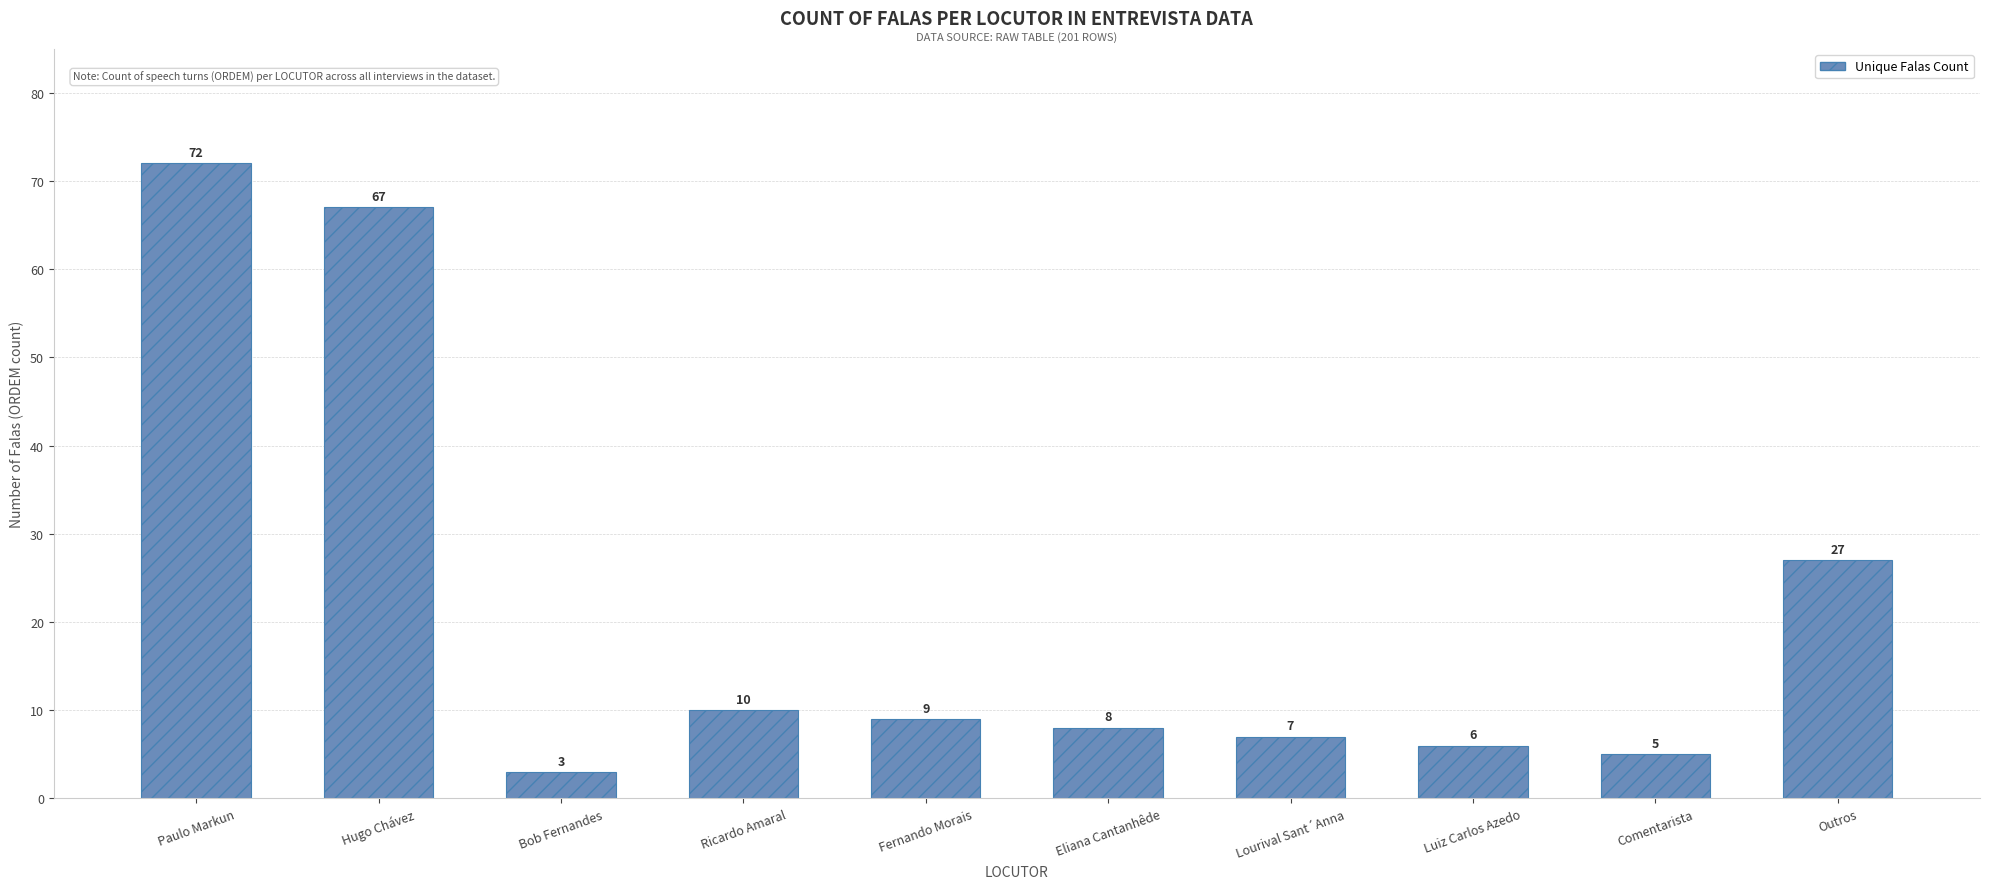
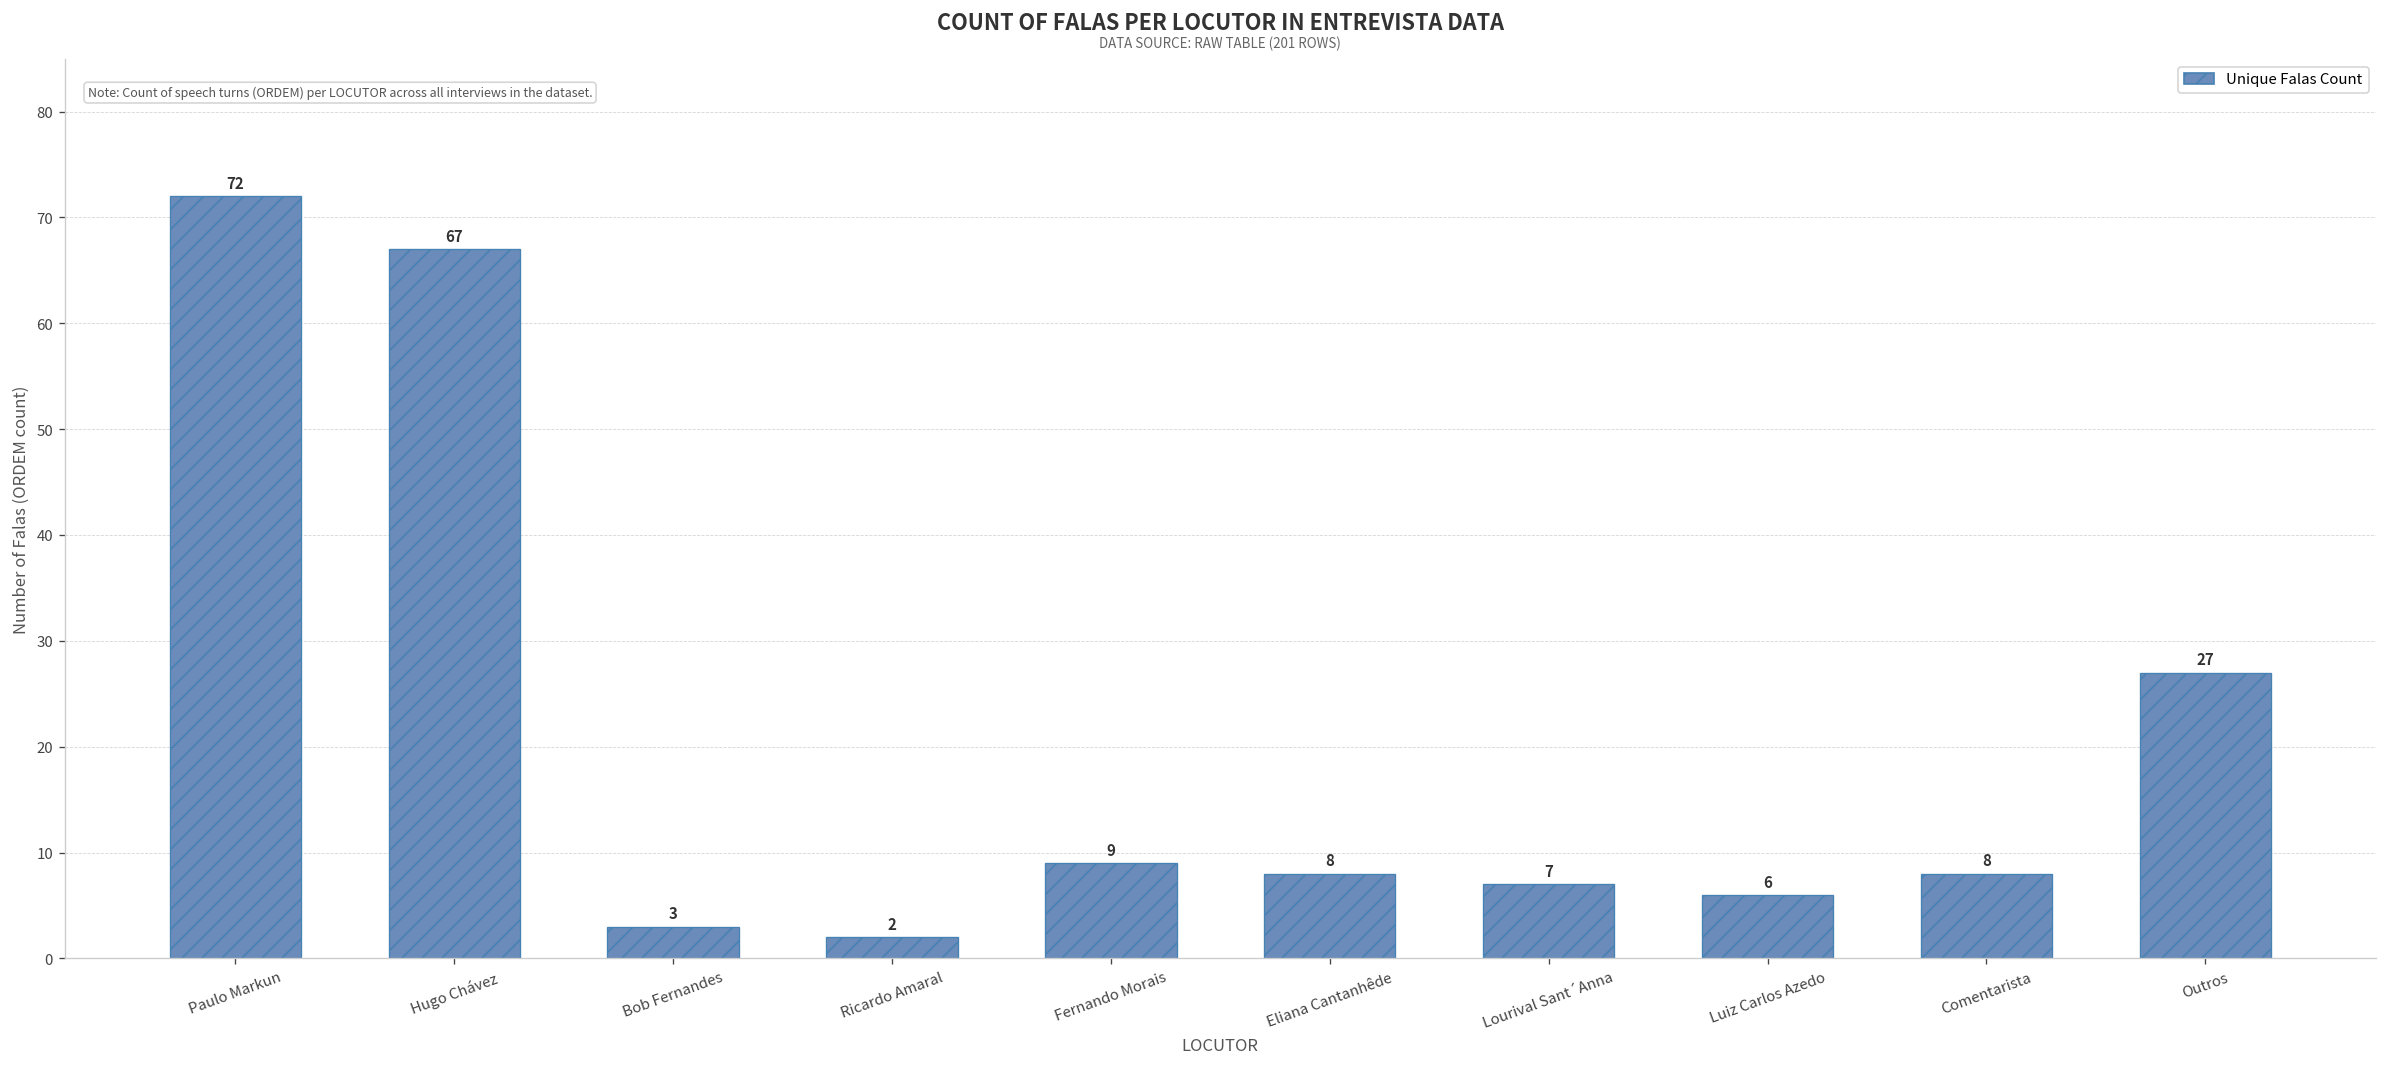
  {
    "Paulo Markun": 72,
    "Hugo Chávez": 67,
    "Bob Fernandes": 3,
-   "Ricardo Amaral": 10,
+   "Ricardo Amaral": 2,
    "Fernando Morais": 9,
    "Eliana Cantanhêde": 8,
    "Lourival Sant´Anna": 7,
    "Luiz Carlos Azedo": 6,
-   "Comentarista": 5,
+   "Comentarista": 8,
    "Outros": 27
  }
